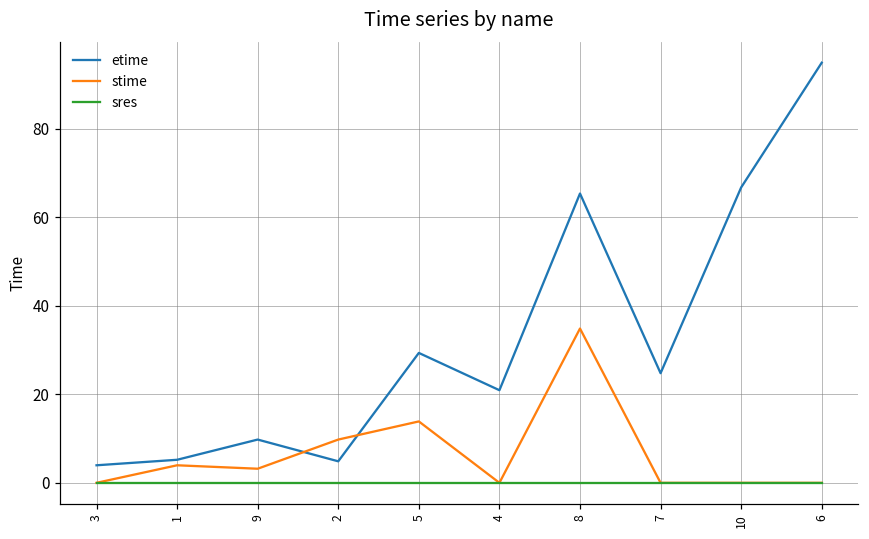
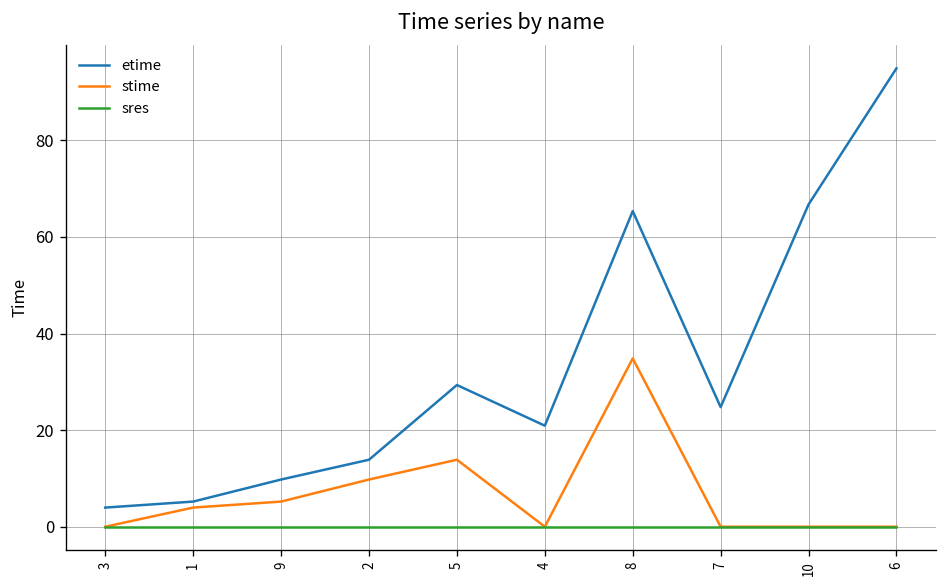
  {
    "etime": {
      "3": 4,
      "1": 5,
      "9": 10,
-     "2": 5,
+     "2": 14,
      "5": 29,
      "4": 21,
      "8": 65,
      "7": 25,
      "10": 67,
      "6": 95
    },
    "stime": {
      "1": 4,
-     "9": 3,
+     "9": 5,
      "2": 10,
      "5": 14,
      "8": 35
    },
    "sres": {
      "1": 0,
      "9": 0,
      "2": 0,
      "5": 0,
      "8": 0
    }
  }
